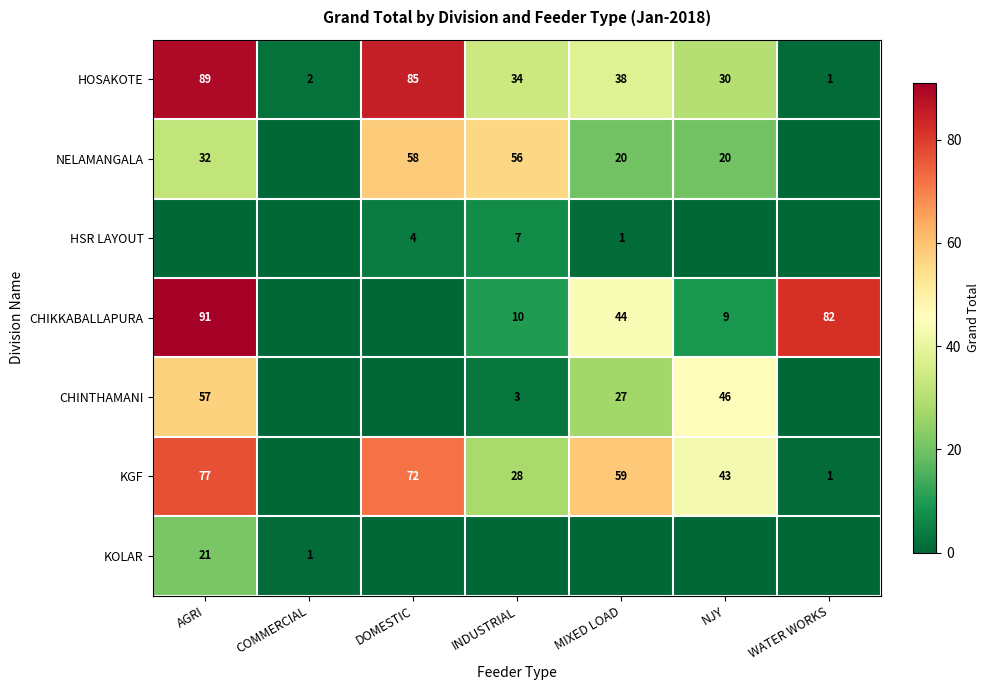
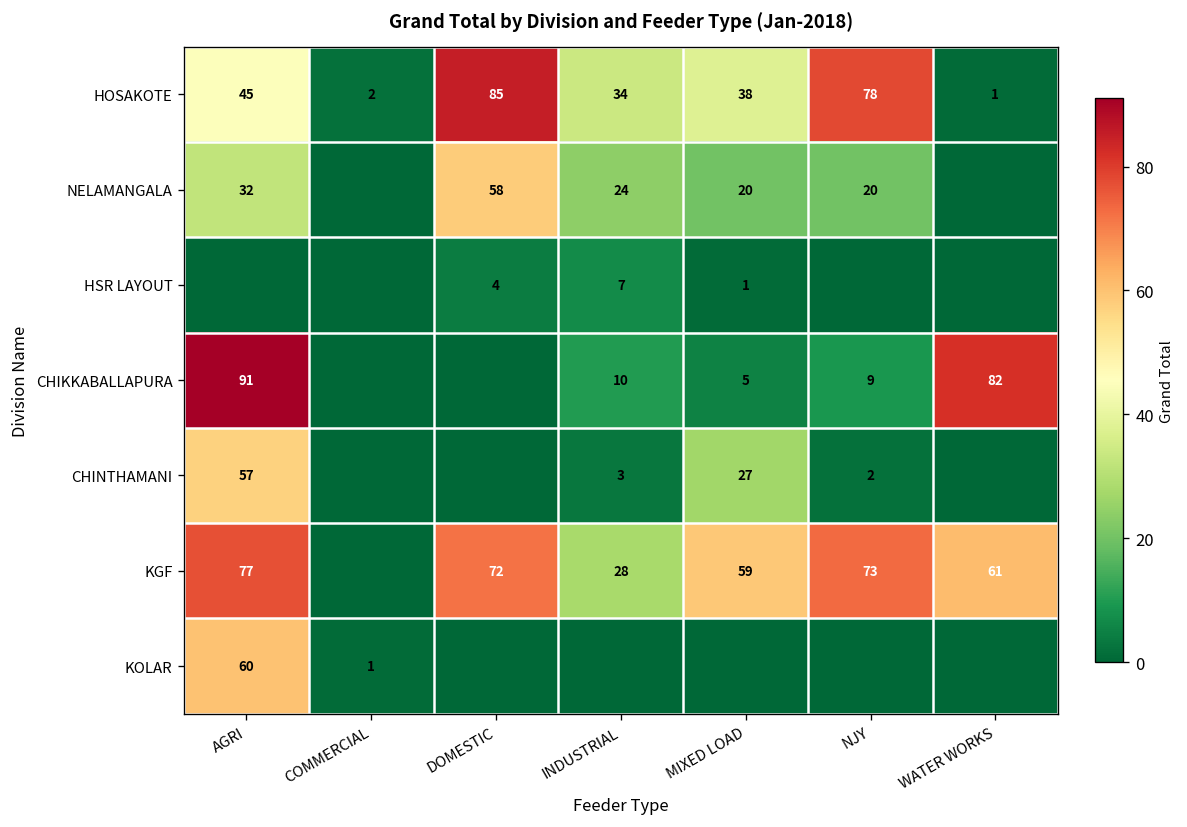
  {
    "HOSAKOTE": {
-     "AGRI": 89,
+     "AGRI": 45,
      "COMMERCIAL": 2,
      "DOMESTIC": 85,
      "INDUSTRIAL": 34,
      "MIXED LOAD": 38,
-     "NJY": 30,
+     "NJY": 78,
      "WATER WORKS": 1
    },
    "NELAMANGALA": {
      "AGRI": 32,
      "DOMESTIC": 58,
-     "INDUSTRIAL": 56,
+     "INDUSTRIAL": 24,
      "MIXED LOAD": 20,
      "NJY": 20
    },
    "HSR LAYOUT": {
      "DOMESTIC": 4,
      "INDUSTRIAL": 7,
      "MIXED LOAD": 1
    },
    "CHIKKABALLAPURA": {
      "AGRI": 91,
      "INDUSTRIAL": 10,
-     "MIXED LOAD": 44,
+     "MIXED LOAD": 5,
      "NJY": 9,
      "WATER WORKS": 82
    },
    "CHINTHAMANI": {
      "AGRI": 57,
      "INDUSTRIAL": 3,
      "MIXED LOAD": 27,
-     "NJY": 46
+     "NJY": 2
    },
    "KGF": {
      "AGRI": 77,
      "DOMESTIC": 72,
      "INDUSTRIAL": 28,
      "MIXED LOAD": 59,
-     "NJY": 43,
-     "WATER WORKS": 1
+     "NJY": 73,
+     "WATER WORKS": 61
    },
    "KOLAR": {
-     "AGRI": 21,
+     "AGRI": 60,
      "COMMERCIAL": 1
    }
  }
